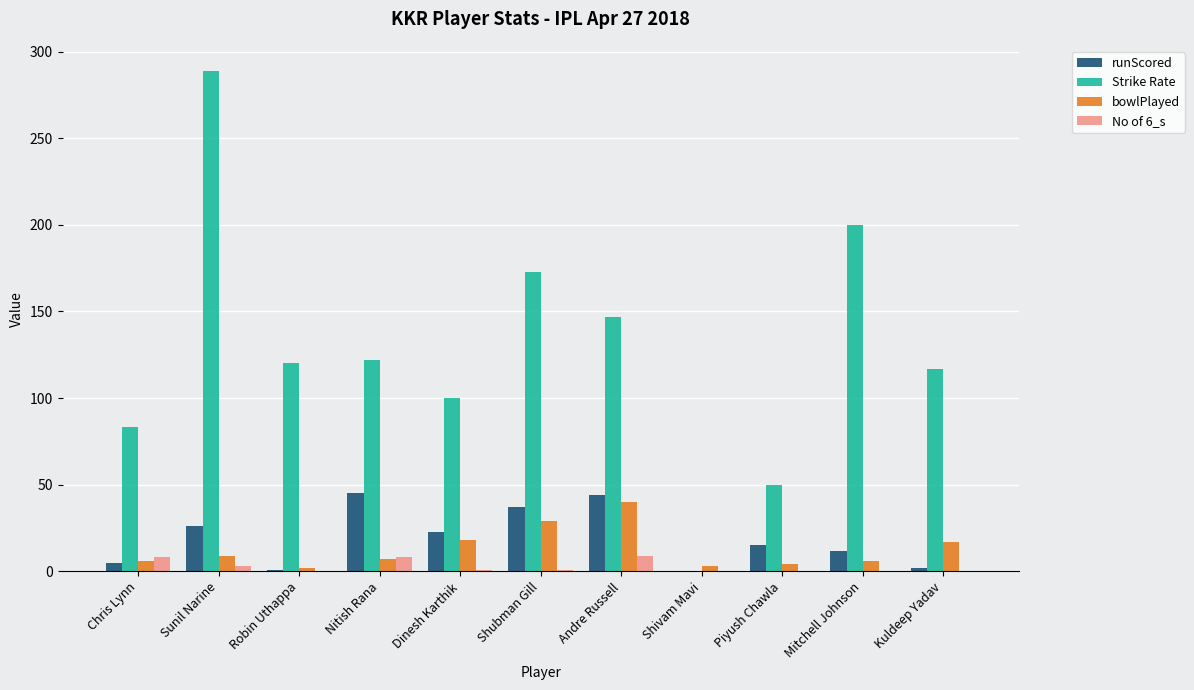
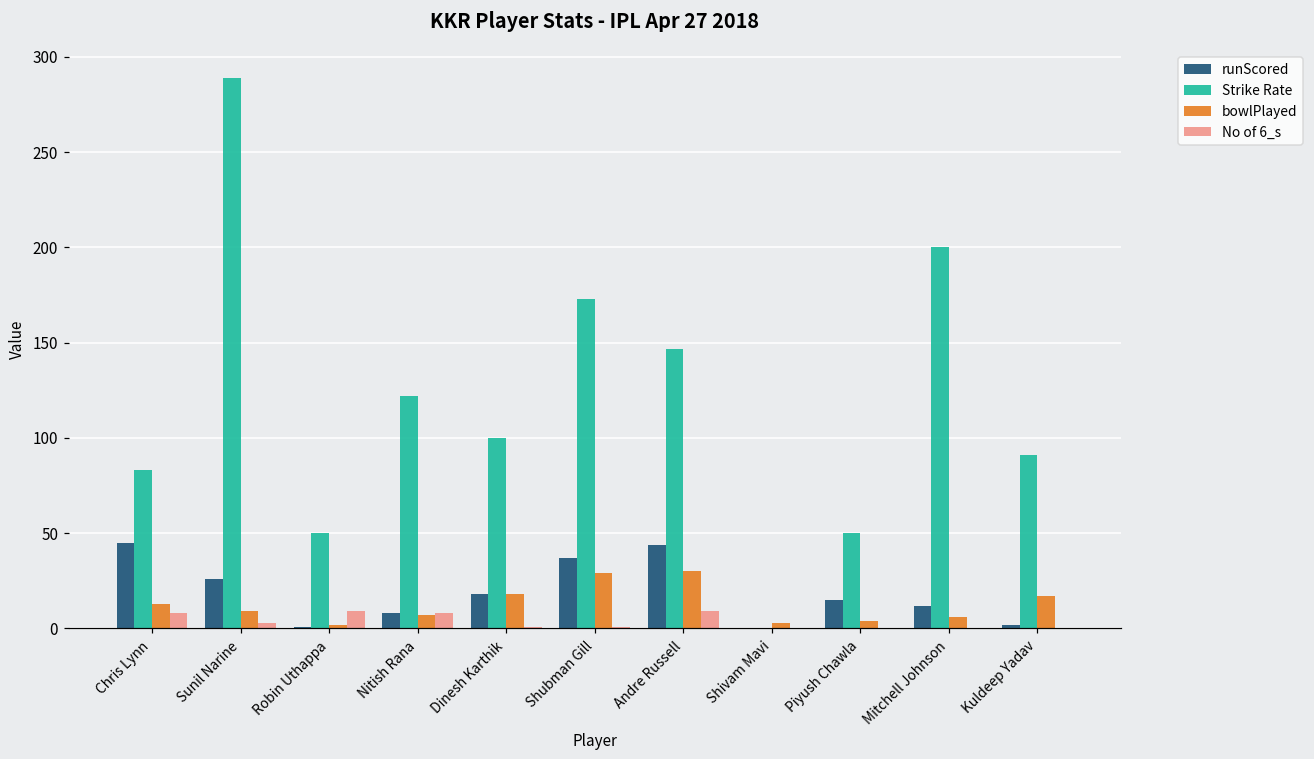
  {
    "runScored": {
-     "Chris Lynn": 5,
+     "Chris Lynn": 45,
      "Sunil Narine": 26,
-     "Nitish Rana": 45,
-     "Dinesh Karthik": 23,
+     "Nitish Rana": 8,
+     "Dinesh Karthik": 18,
      "Shubman Gill": 37,
      "Andre Russell": 44,
      "Shivam Mavi": 0,
      "Piyush Chawla": 15,
      "Mitchell Johnson": 12,
      "Kuldeep Yadav": 2
    },
    "Strike Rate": {
      "Chris Lynn": 83,
      "Sunil Narine": 289,
-     "Robin Uthappa": 120,
+     "Robin Uthappa": 50,
      "Nitish Rana": 122,
      "Dinesh Karthik": 100,
      "Shubman Gill": 173,
      "Andre Russell": 147,
      "Shivam Mavi": 0,
      "Piyush Chawla": 50,
      "Mitchell Johnson": 200,
-     "Kuldeep Yadav": 117
+     "Kuldeep Yadav": 91
    },
    "bowlPlayed": {
-     "Chris Lynn": 6,
+     "Chris Lynn": 13,
      "Sunil Narine": 9,
      "Robin Uthappa": 2,
      "Nitish Rana": 7,
      "Dinesh Karthik": 18,
      "Shubman Gill": 29,
-     "Andre Russell": 40,
+     "Andre Russell": 30,
      "Shivam Mavi": 3,
      "Piyush Chawla": 4,
      "Mitchell Johnson": 6,
      "Kuldeep Yadav": 17
    },
    "No of 6_s": {
      "Chris Lynn": 8,
      "Sunil Narine": 3,
-     "Robin Uthappa": 0,
+     "Robin Uthappa": 9,
      "Nitish Rana": 8,
      "Andre Russell": 9,
      "Shivam Mavi": 0,
      "Piyush Chawla": 0,
      "Mitchell Johnson": 0,
      "Kuldeep Yadav": 0
    }
  }
